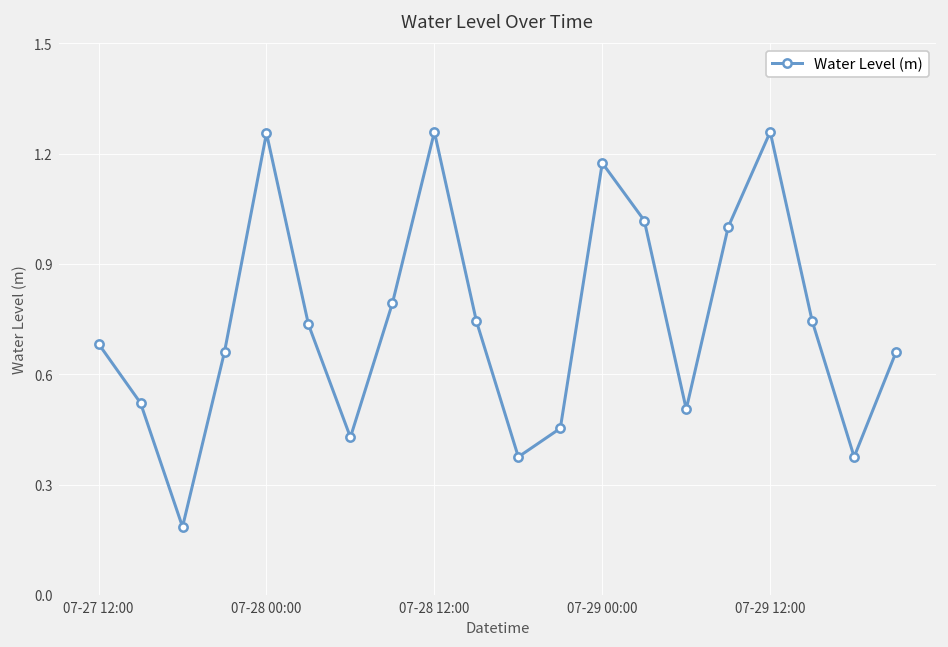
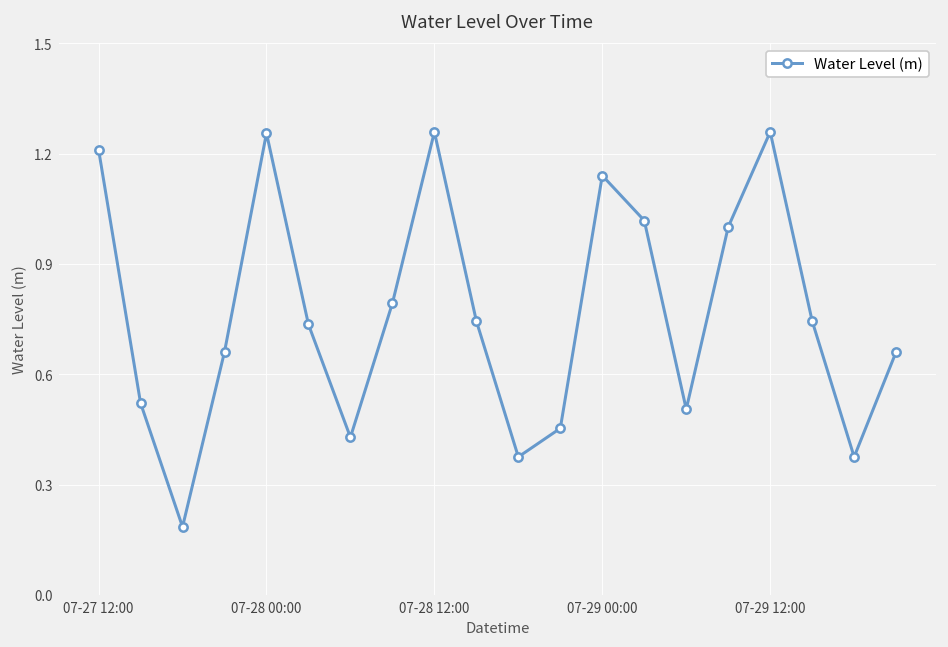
  {
-   "07-27 12:00": 0.68,
+   "07-27 12:00": 1.21,
    "07-28 00:00": 1.26,
    "07-28 12:00": 1.26,
-   "07-29 00:00": 1.17,
+   "07-29 00:00": 1.14,
    "07-29 12:00": 1.26
  }
